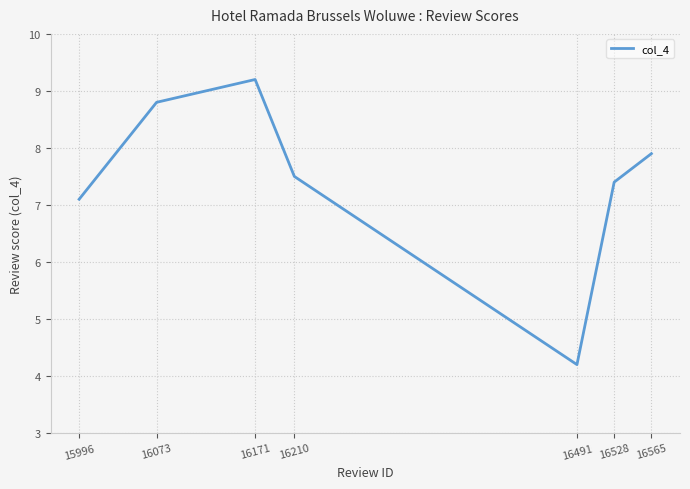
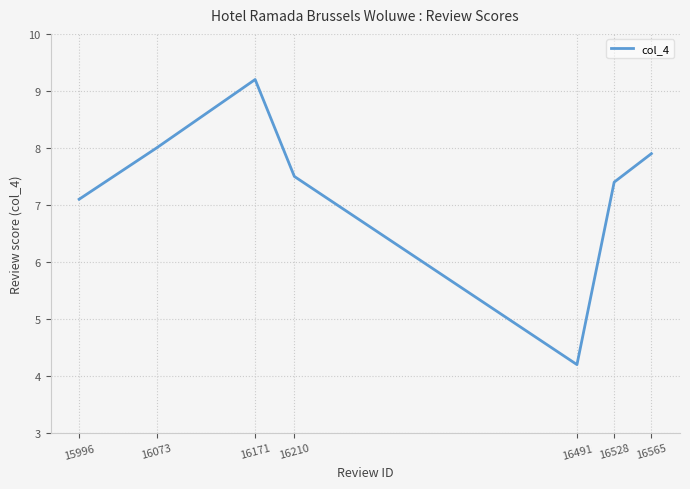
  {
    "15996": 7.1,
-   "16073": 8.8,
+   "16073": 8.0,
    "16171": 9.2,
    "16210": 7.5,
    "16491": 4.2,
    "16528": 7.4,
    "16565": 7.9
  }
